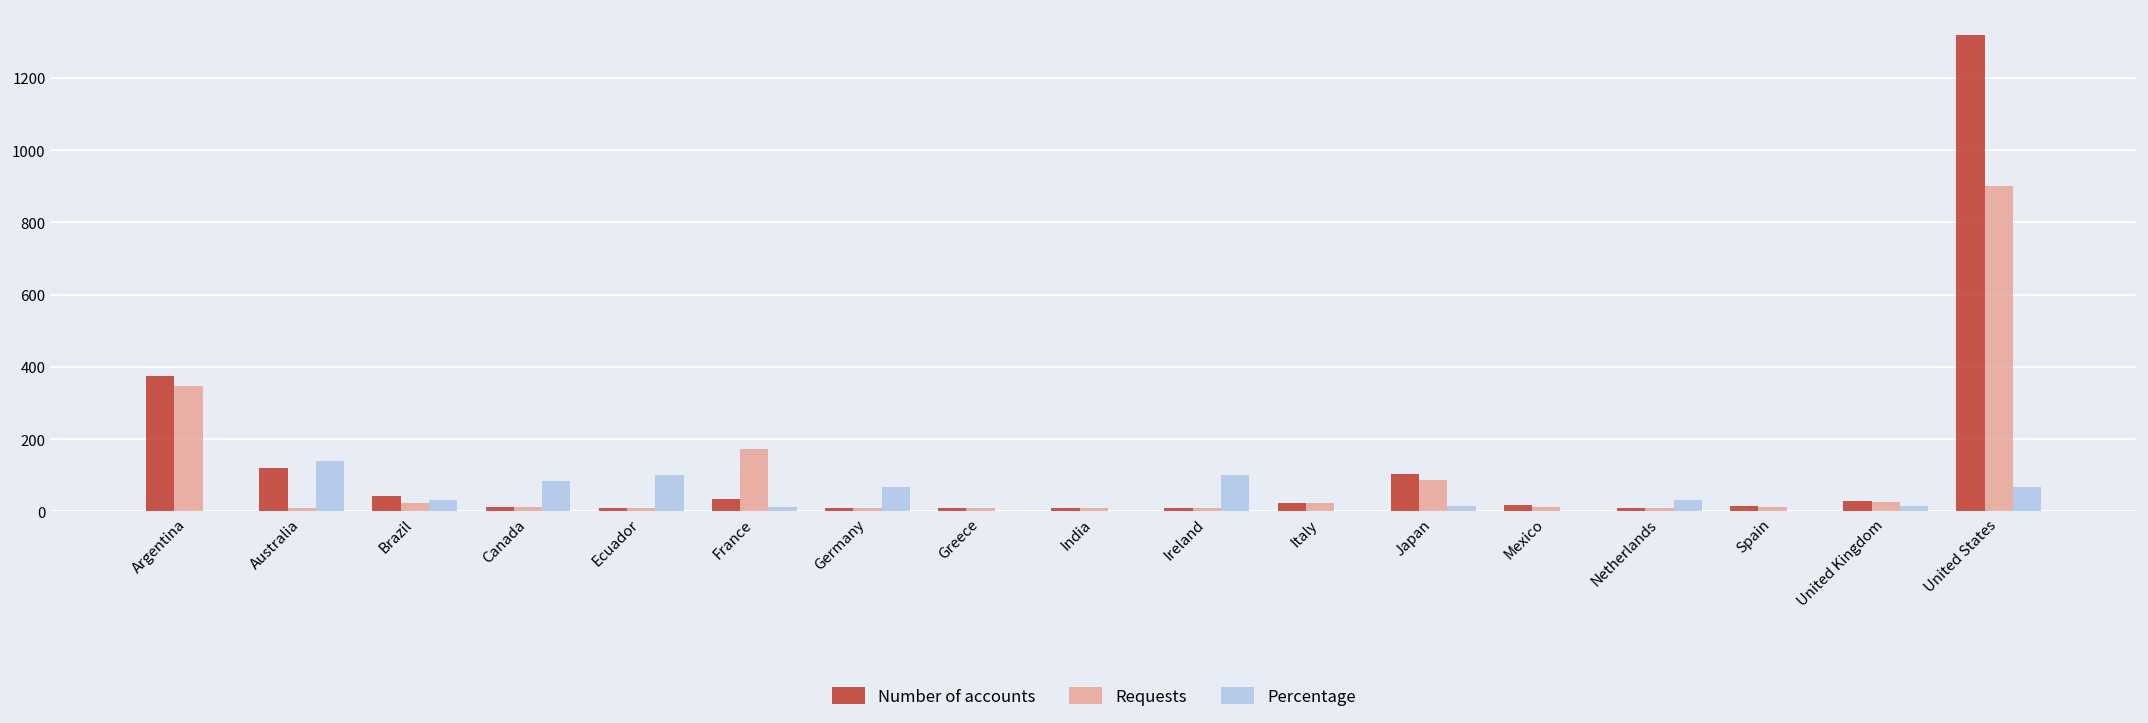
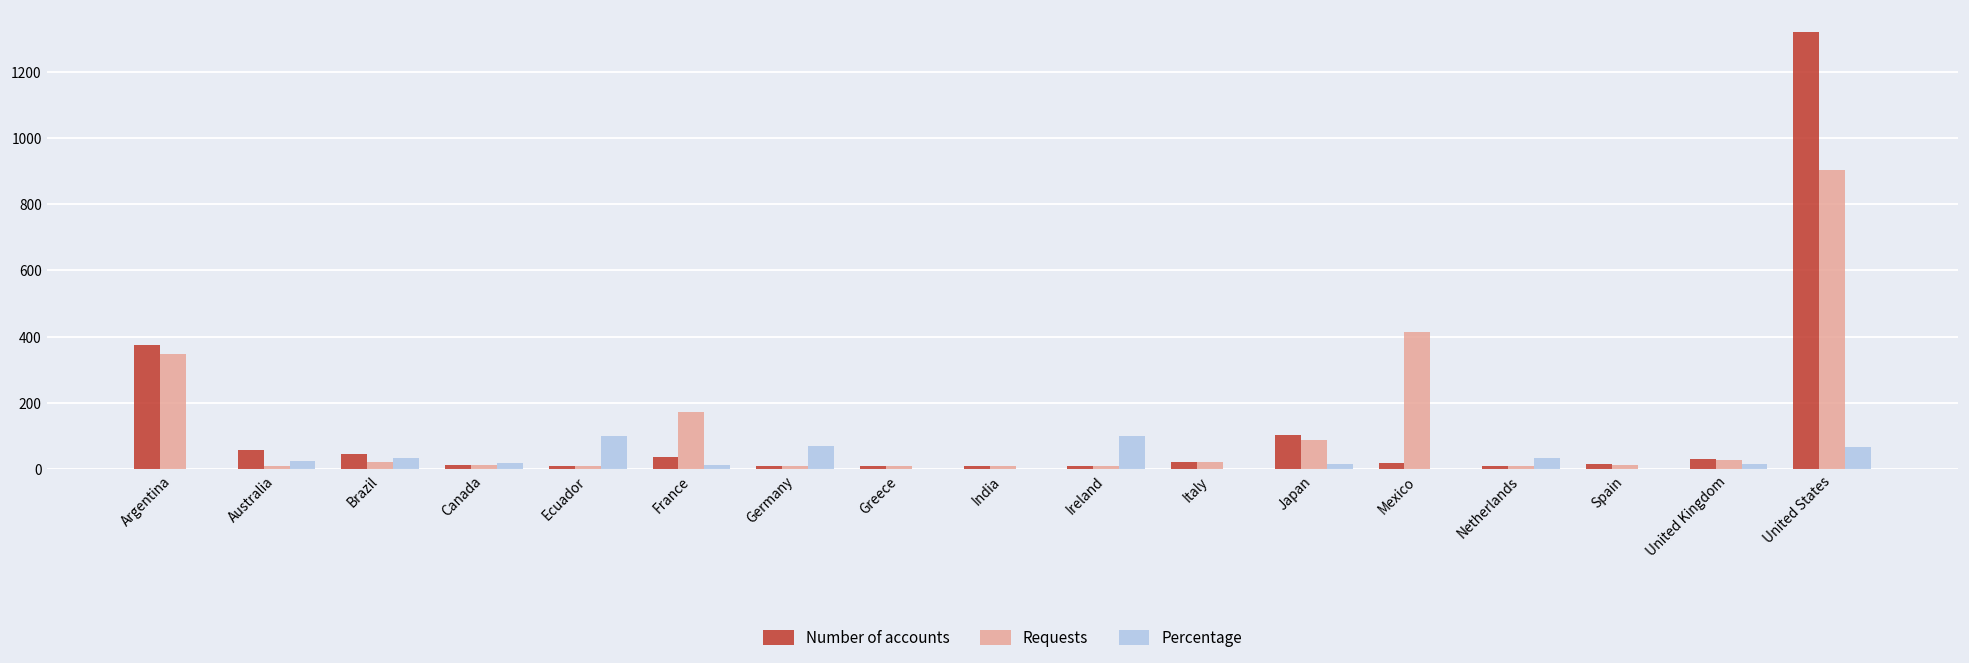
  {
    "Number of accounts": {
      "Argentina": 370,
-     "Australia": 120,
+     "Australia": 60,
      "Brazil": 40,
      "Canada": 10,
      "Ecuador": 10,
      "France": 40,
      "Germany": 10,
      "Greece": 10,
      "India": 10,
      "Ireland": 10,
      "Italy": 20,
      "Japan": 100,
      "Mexico": 20,
      "Netherlands": 10,
      "Spain": 10,
      "United Kingdom": 30,
      "United States": 1320
    },
    "Requests": {
      "Argentina": 350,
      "Australia": 10,
      "Brazil": 20,
      "Canada": 10,
      "Ecuador": 10,
      "France": 170,
      "Germany": 10,
      "Greece": 10,
      "India": 10,
      "Ireland": 10,
      "Italy": 20,
      "Japan": 90,
-     "Mexico": 10,
+     "Mexico": 420,
      "Netherlands": 10,
      "Spain": 10,
      "United Kingdom": 30,
      "United States": 900
    },
    "Percentage": {
      "Argentina": 0,
-     "Australia": 140,
+     "Australia": 30,
      "Brazil": 30,
-     "Canada": 80,
+     "Canada": 20,
      "Ecuador": 100,
      "France": 10,
      "Germany": 70,
      "Greece": 0,
      "India": 0,
      "Ireland": 100,
      "Italy": 0,
      "Japan": 20,
      "Mexico": 0,
      "Netherlands": 30,
      "Spain": 0,
      "United Kingdom": 20,
      "United States": 70
    }
  }
